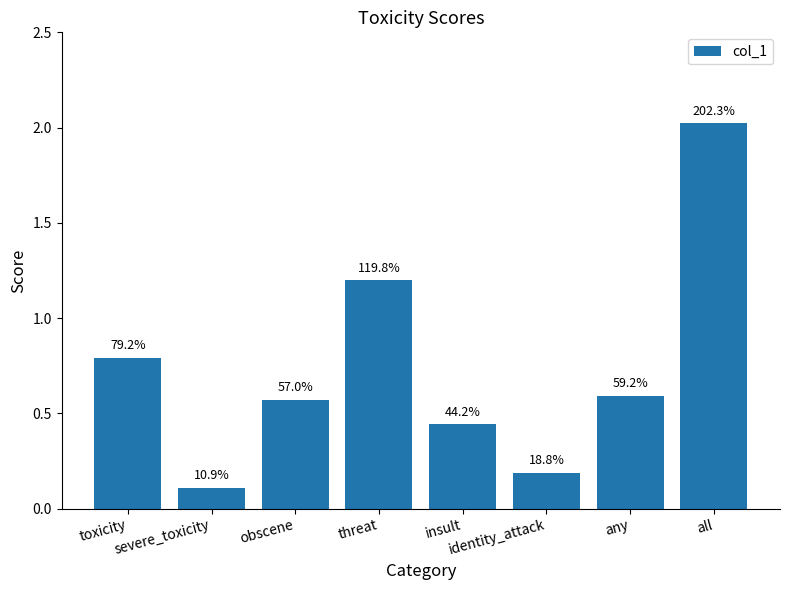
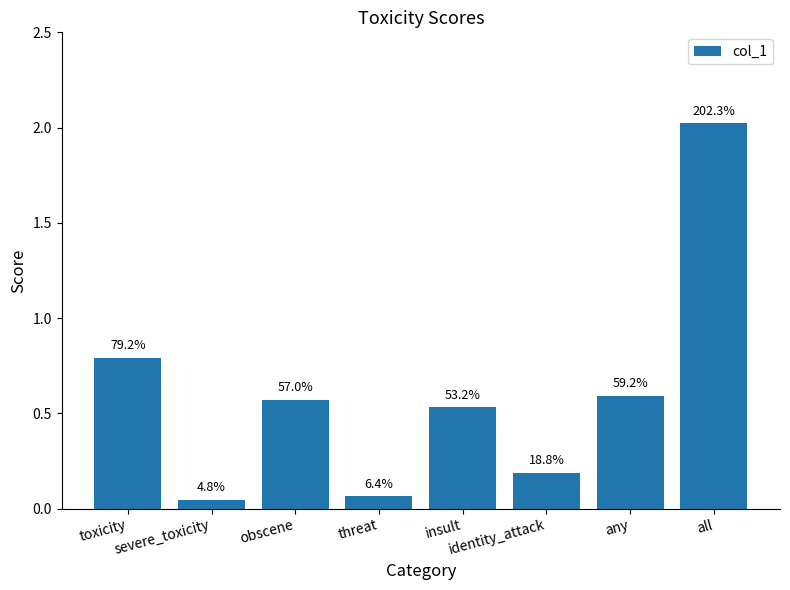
  {
    "toxicity": "79.2%",
-   "severe_toxicity": "10.9%",
+   "severe_toxicity": "4.8%",
    "obscene": "57.0%",
-   "threat": "119.8%",
-   "insult": "44.2%",
+   "threat": "6.4%",
+   "insult": "53.2%",
    "identity_attack": "18.8%",
    "any": "59.2%",
    "all": "202.3%"
  }
